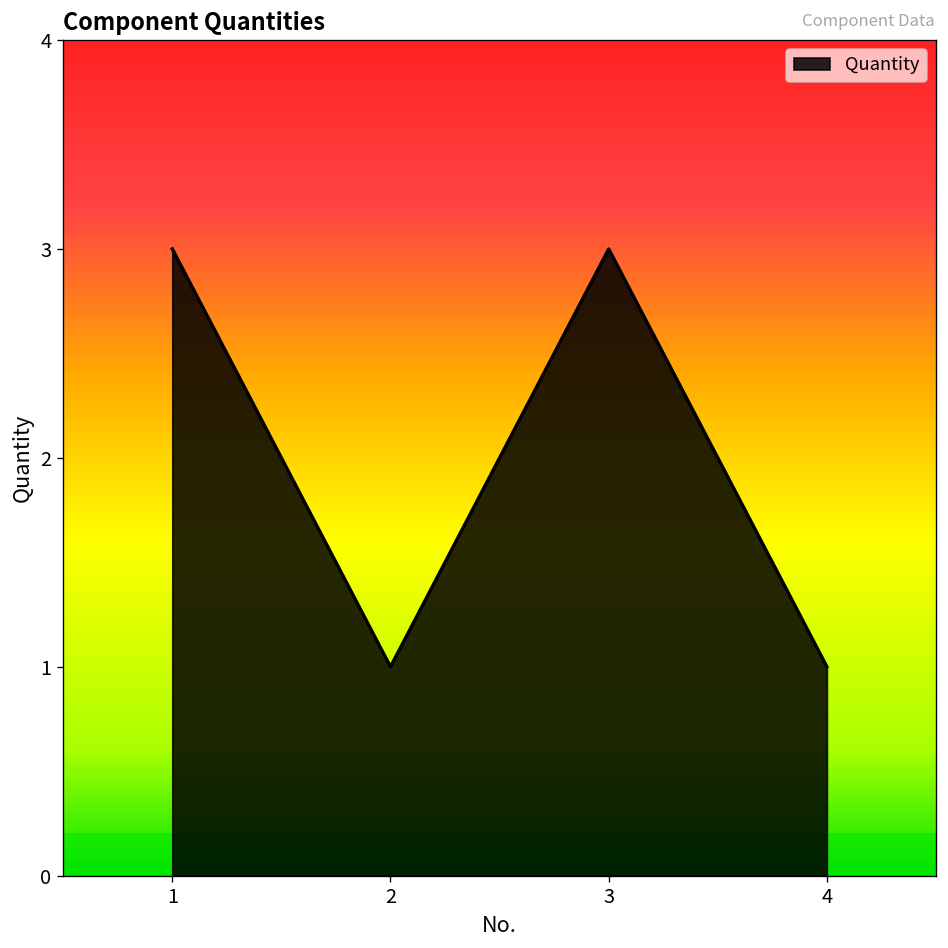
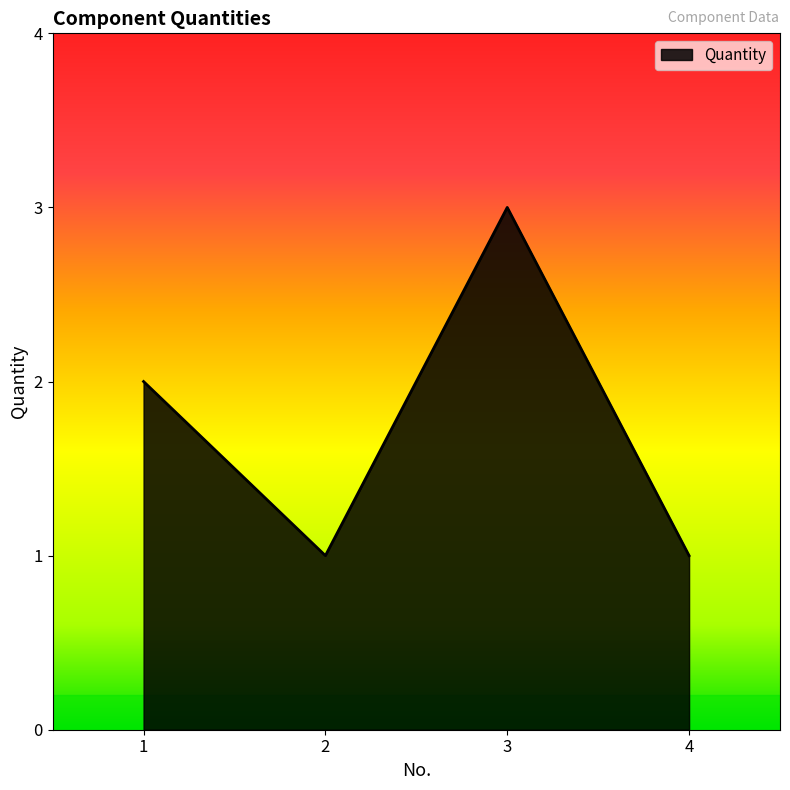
  {
-   "1": 3,
+   "1": 2,
    "2": 1,
    "3": 3,
    "4": 1
  }
